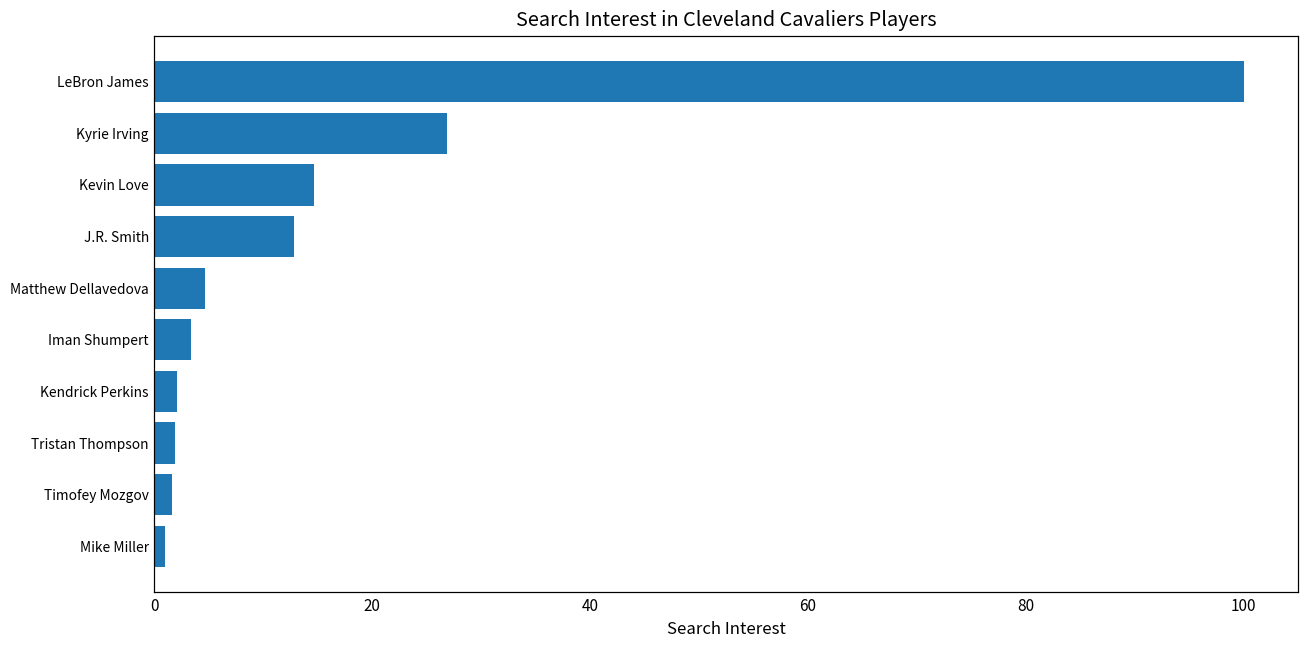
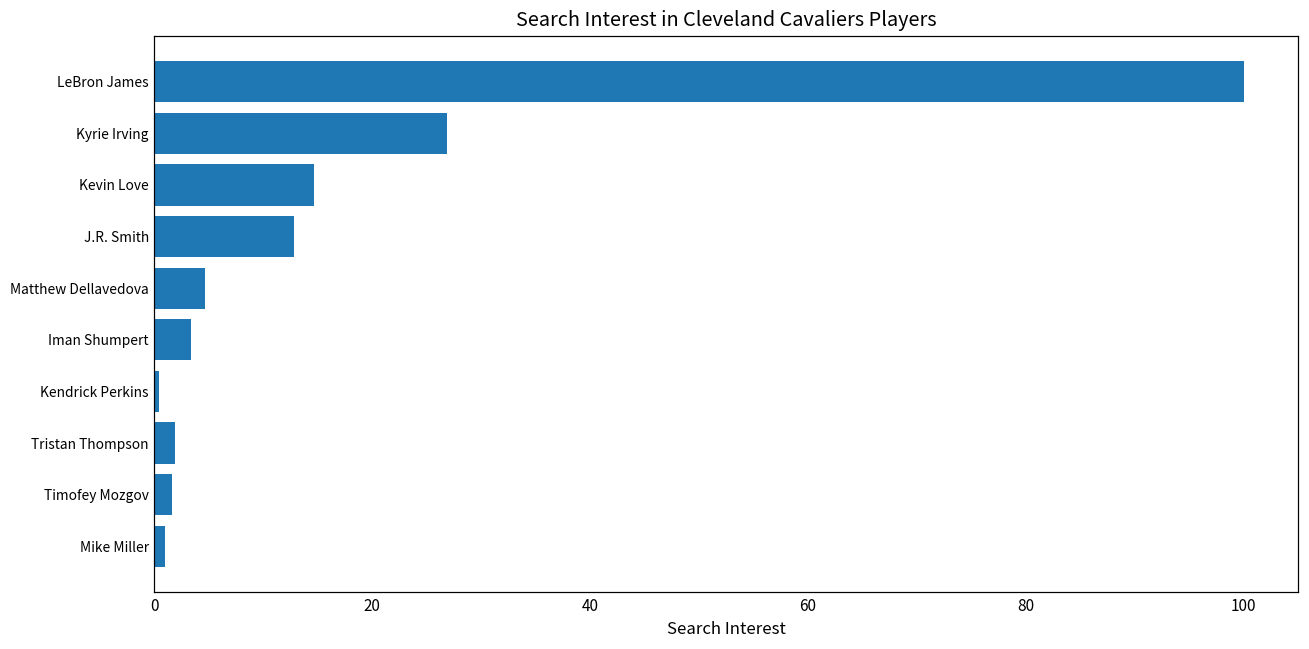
  {
    "LeBron James": 100,
    "Kyrie Irving": 27,
    "Kevin Love": 15,
    "J.R. Smith": 13,
    "Matthew Dellavedova": 5,
    "Iman Shumpert": 3,
-   "Kendrick Perkins": 2,
+   "Kendrick Perkins": 0,
    "Tristan Thompson": 2,
    "Timofey Mozgov": 2,
    "Mike Miller": 1
  }
